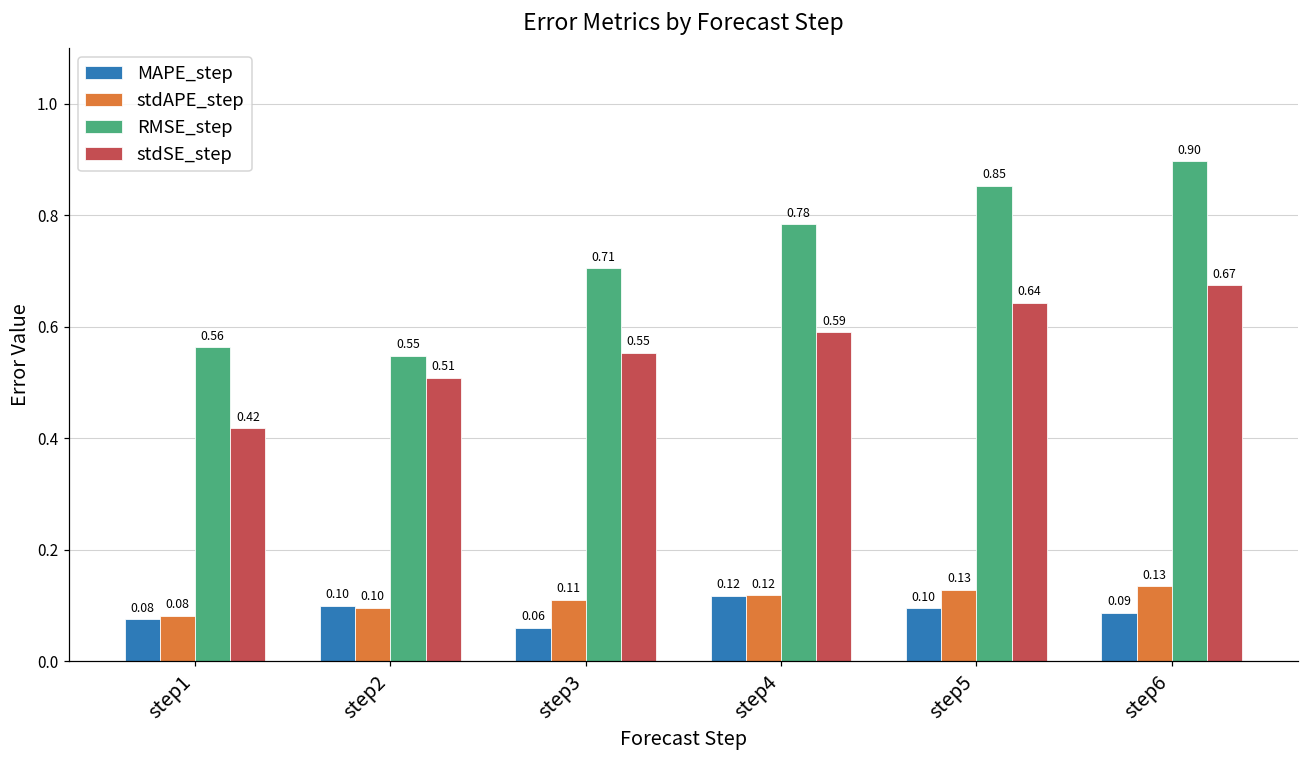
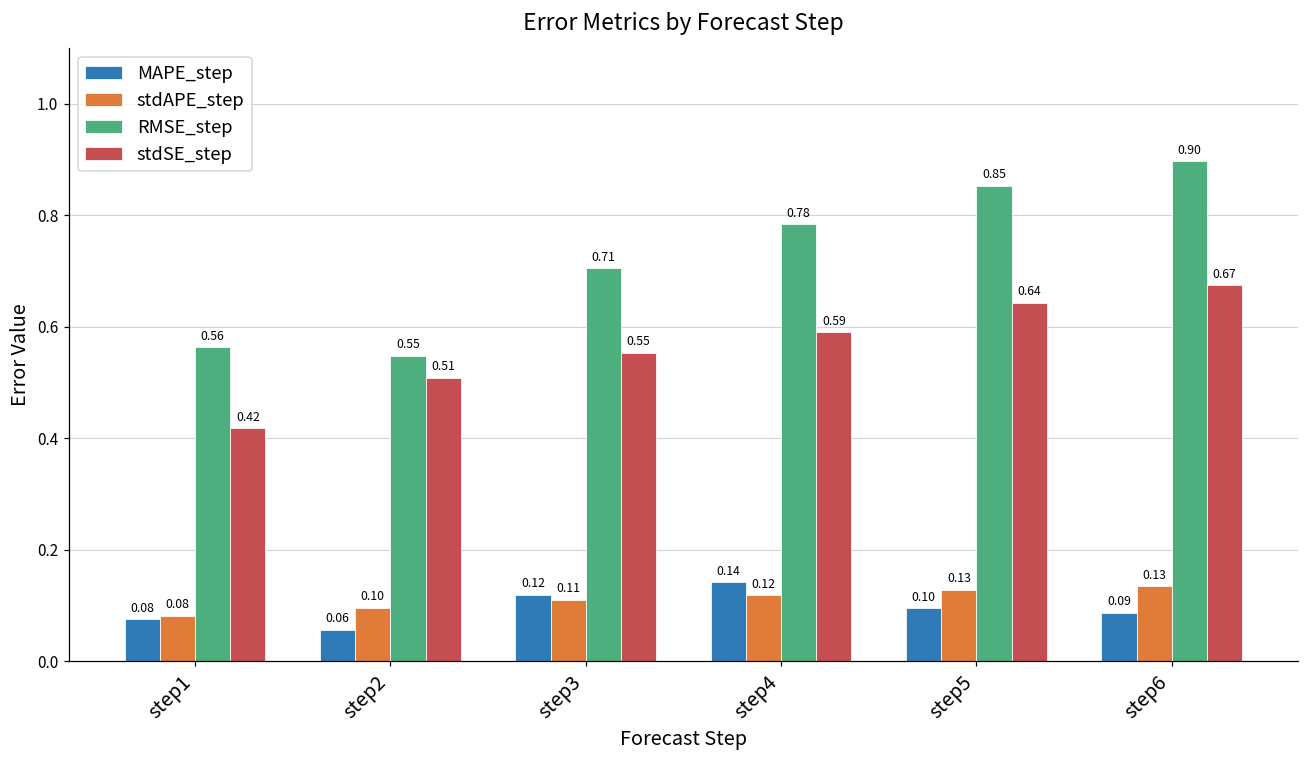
  {
    "MAPE_step": {
      "step1": 0.08,
-     "step2": 0.10,
-     "step3": 0.06,
-     "step4": 0.12,
+     "step2": 0.06,
+     "step3": 0.12,
+     "step4": 0.14,
      "step5": 0.10,
      "step6": 0.09
    },
    "RMSE_step": {
      "step1": 0.56,
      "step2": 0.55,
      "step3": 0.71,
      "step4": 0.78,
      "step5": 0.85,
      "step6": 0.90
    }
  }
